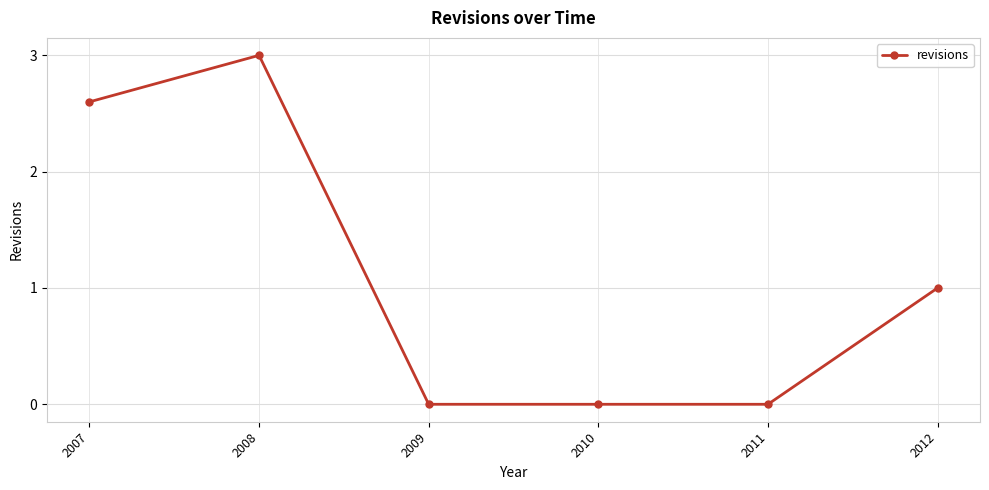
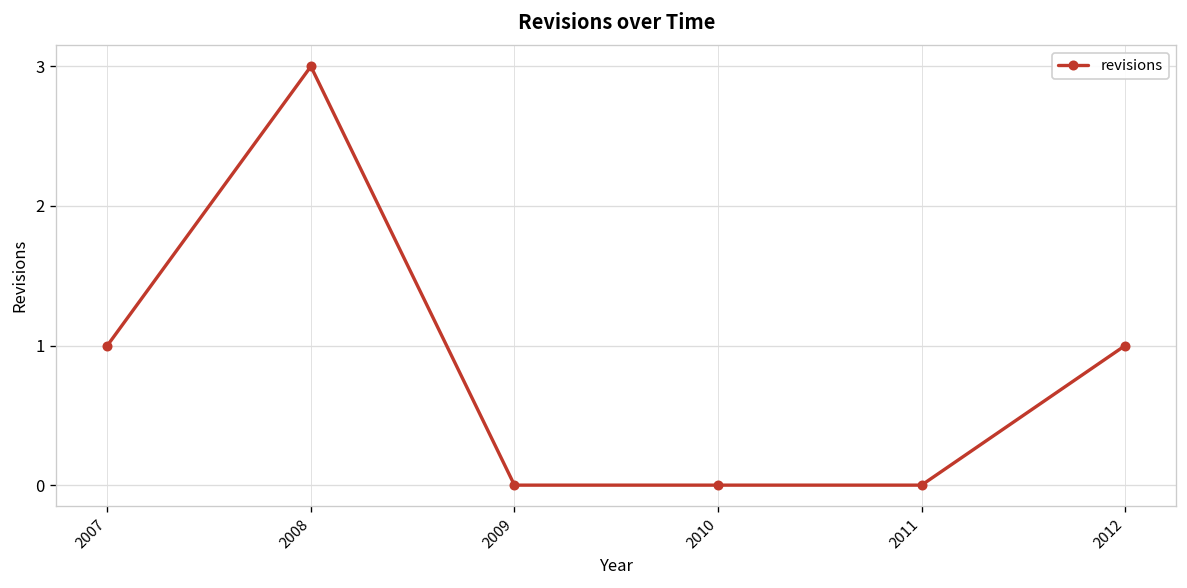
  {
-   "2007": 2.6,
+   "2007": 1.0,
    "2008": 3.0,
    "2009": 0.0,
    "2010": 0.0,
    "2011": 0.0,
    "2012": 1.0
  }
